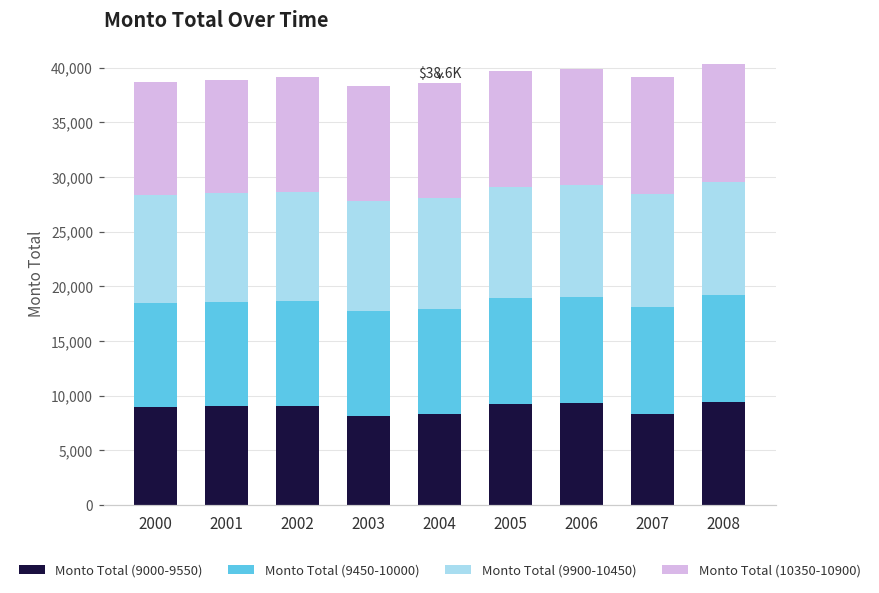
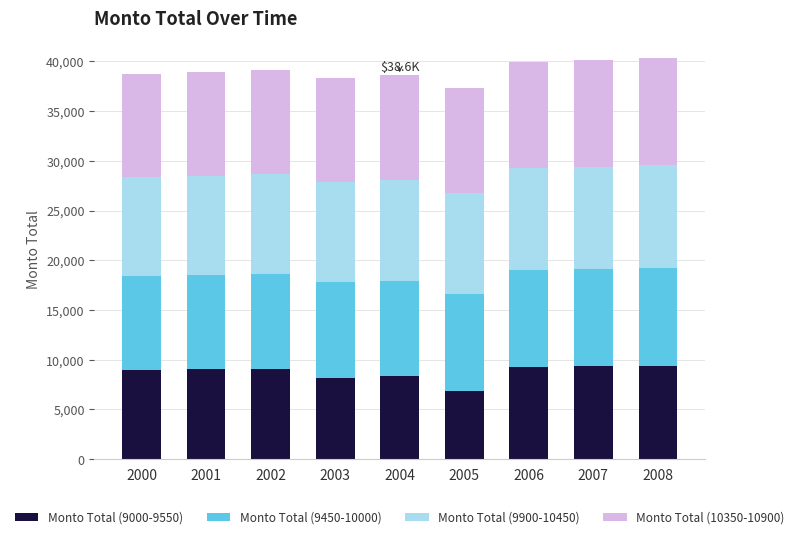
  {
    "Monto Total (9000-9550)": {
      "2000": "9,000",
      "2001": "9,000",
      "2002": "9,000",
      "2003": "8,000",
      "2004": "8,000",
-     "2005": "9,000",
+     "2005": "7,000",
      "2006": "9,000",
-     "2007": "8,000",
+     "2007": "9,000",
      "2008": "9,000"
    },
    "Monto Total (9450-10000)": {
      "2000": "9,000",
      "2001": "10,000",
      "2002": "10,000",
      "2003": "10,000",
      "2004": "10,000",
      "2005": "10,000",
      "2006": "10,000",
      "2007": "10,000",
      "2008": "10,000"
    },
    "Monto Total (9900-10450)": {
      "2000": "10,000",
      "2001": "10,000",
      "2002": "10,000",
      "2003": "10,000",
      "2004": "10,000",
      "2005": "10,000",
      "2006": "10,000",
      "2007": "10,000",
      "2008": "10,000"
    },
    "Monto Total (10350-10900)": {
      "2000": "10,000",
      "2001": "10,000",
      "2002": "10,000",
      "2003": "11,000",
      "2005": "11,000",
      "2006": "11,000",
      "2007": "11,000",
      "2008": "11,000"
    }
  }
